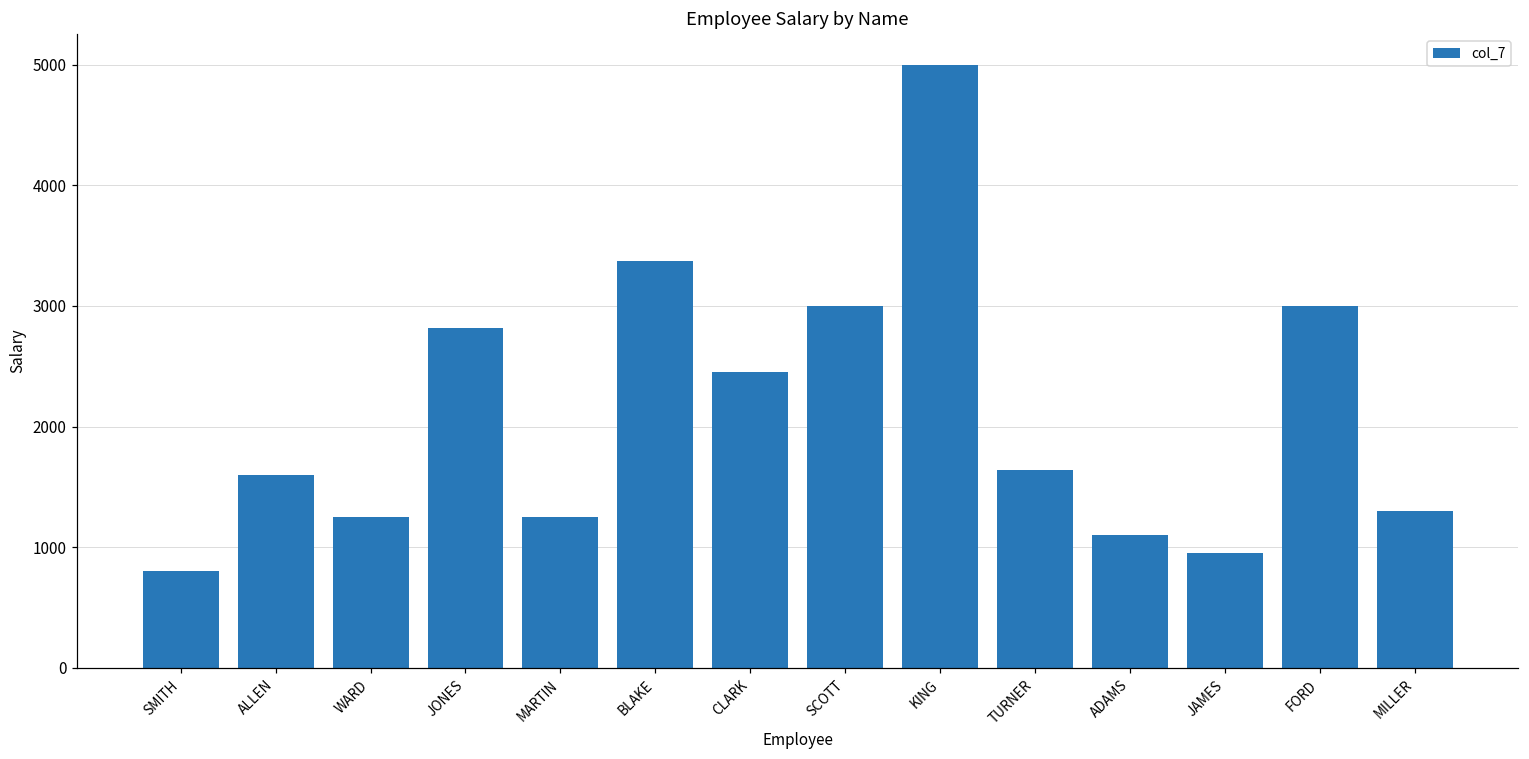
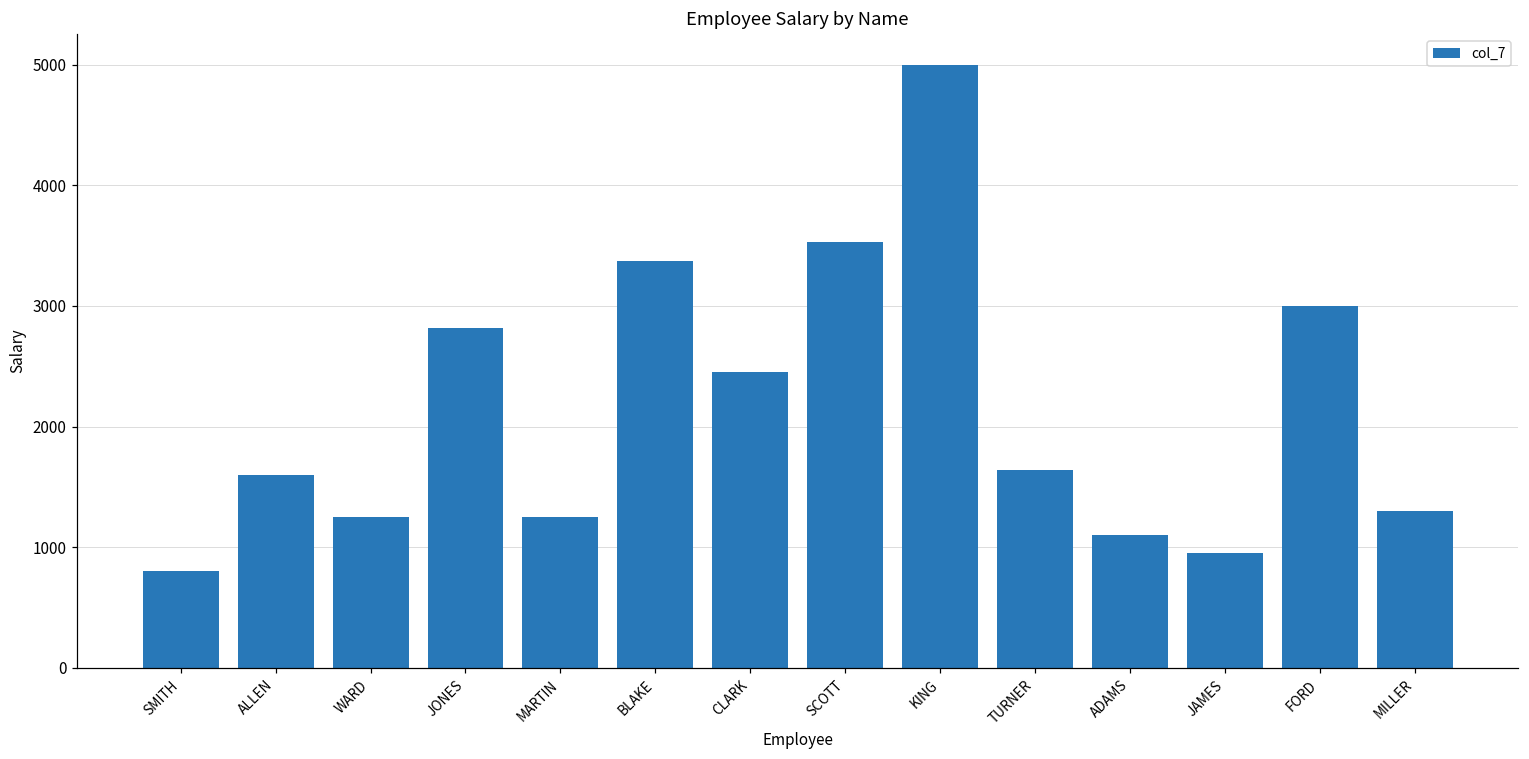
  {
    "SMITH": 800,
    "ALLEN": 1600,
    "WARD": 1250,
    "JONES": 2810,
    "MARTIN": 1250,
    "BLAKE": 3370,
    "CLARK": 2450,
-   "SCOTT": 3000,
+   "SCOTT": 3530,
    "KING": 5000,
    "TURNER": 1640,
    "ADAMS": 1100,
    "JAMES": 950,
    "FORD": 3000,
    "MILLER": 1300
  }
